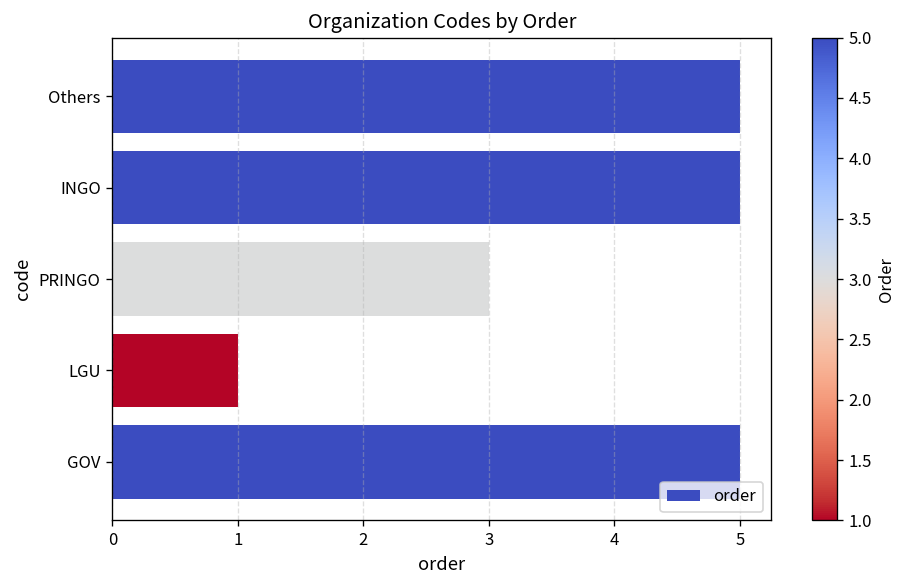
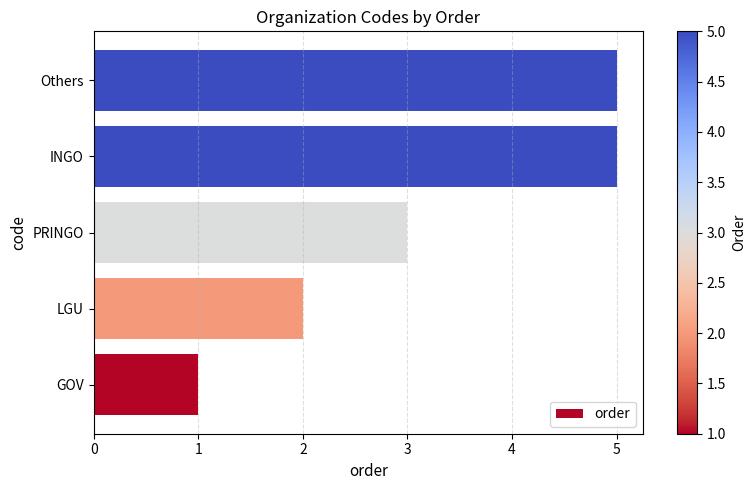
  {
    "Others": 5,
    "INGO": 5,
    "PRINGO": 3,
-   "LGU": 1,
-   "GOV": 5
+   "LGU": 2,
+   "GOV": 1
  }
